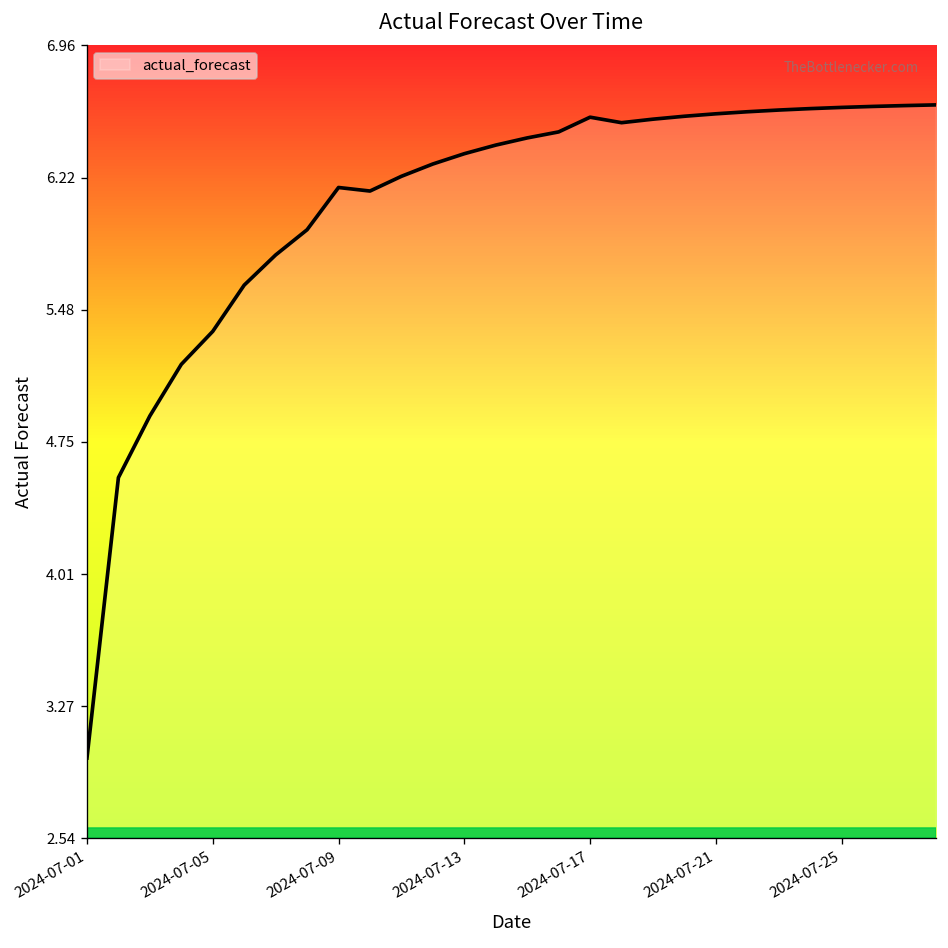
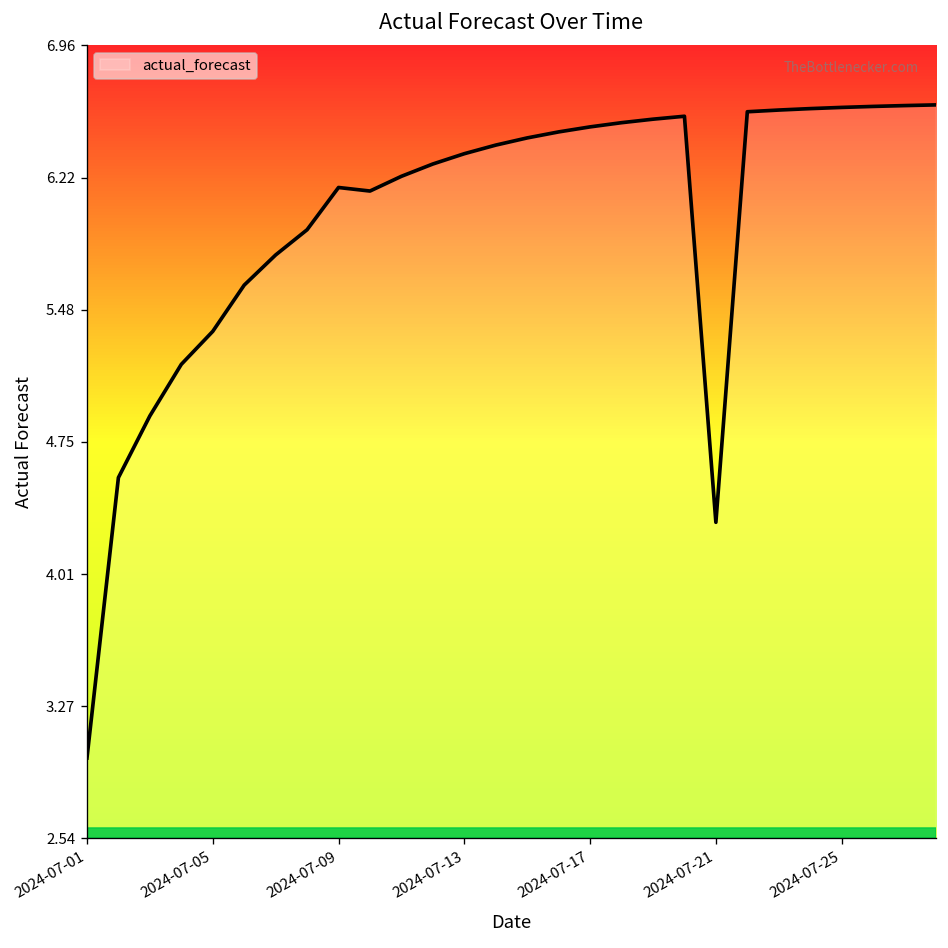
  {
    "2024-07-01": 2.98,
    "2024-07-05": 5.36,
    "2024-07-09": 6.17,
    "2024-07-13": 6.35,
-   "2024-07-17": 6.56,
-   "2024-07-21": 6.58,
+   "2024-07-17": 6.50,
+   "2024-07-21": 4.30,
    "2024-07-25": 6.61
  }
